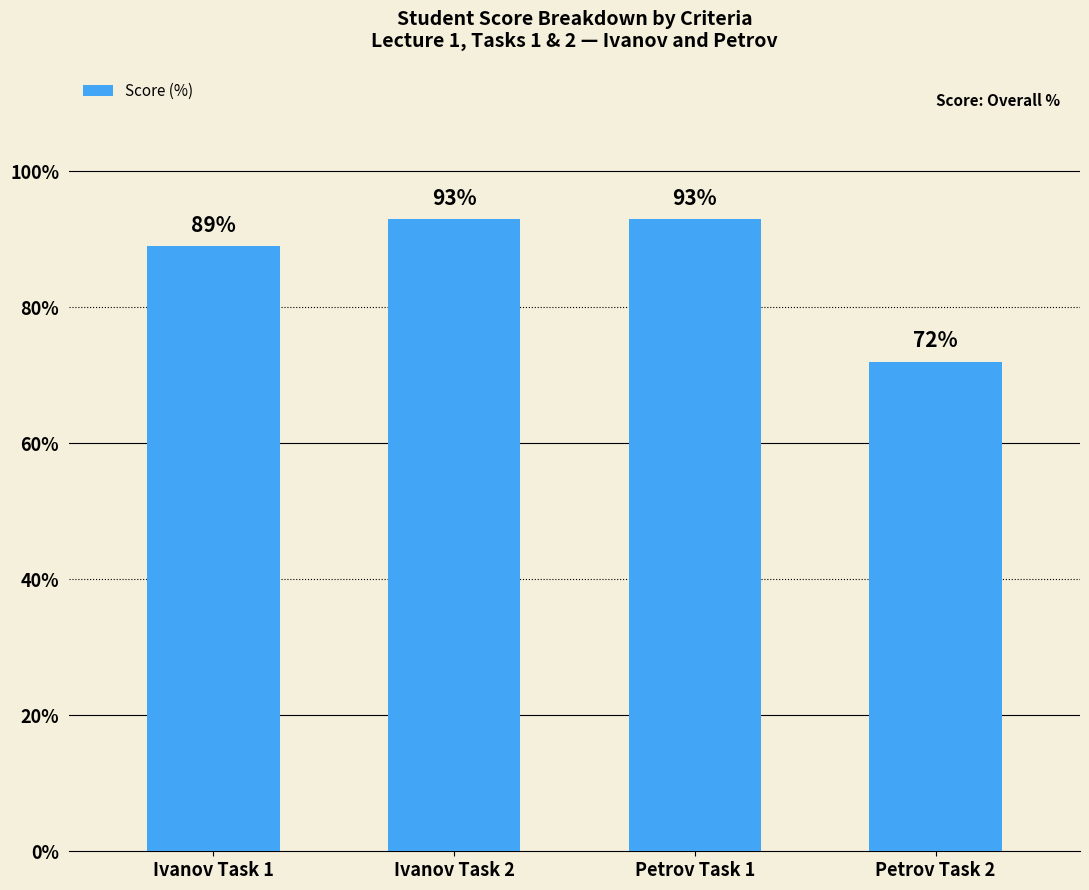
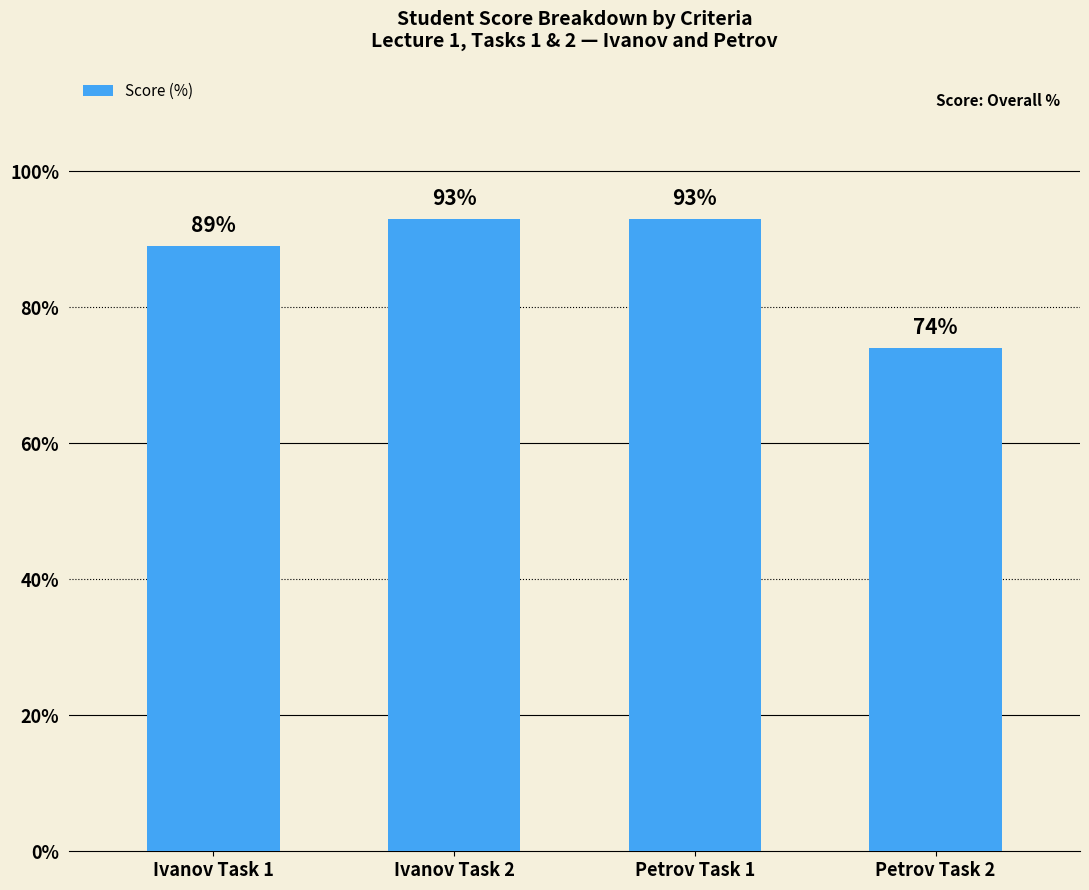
  {
    "Ivanov Task 1": "89%",
    "Ivanov Task 2": "93%",
    "Petrov Task 1": "93%",
-   "Petrov Task 2": "72%"
+   "Petrov Task 2": "74%"
  }
